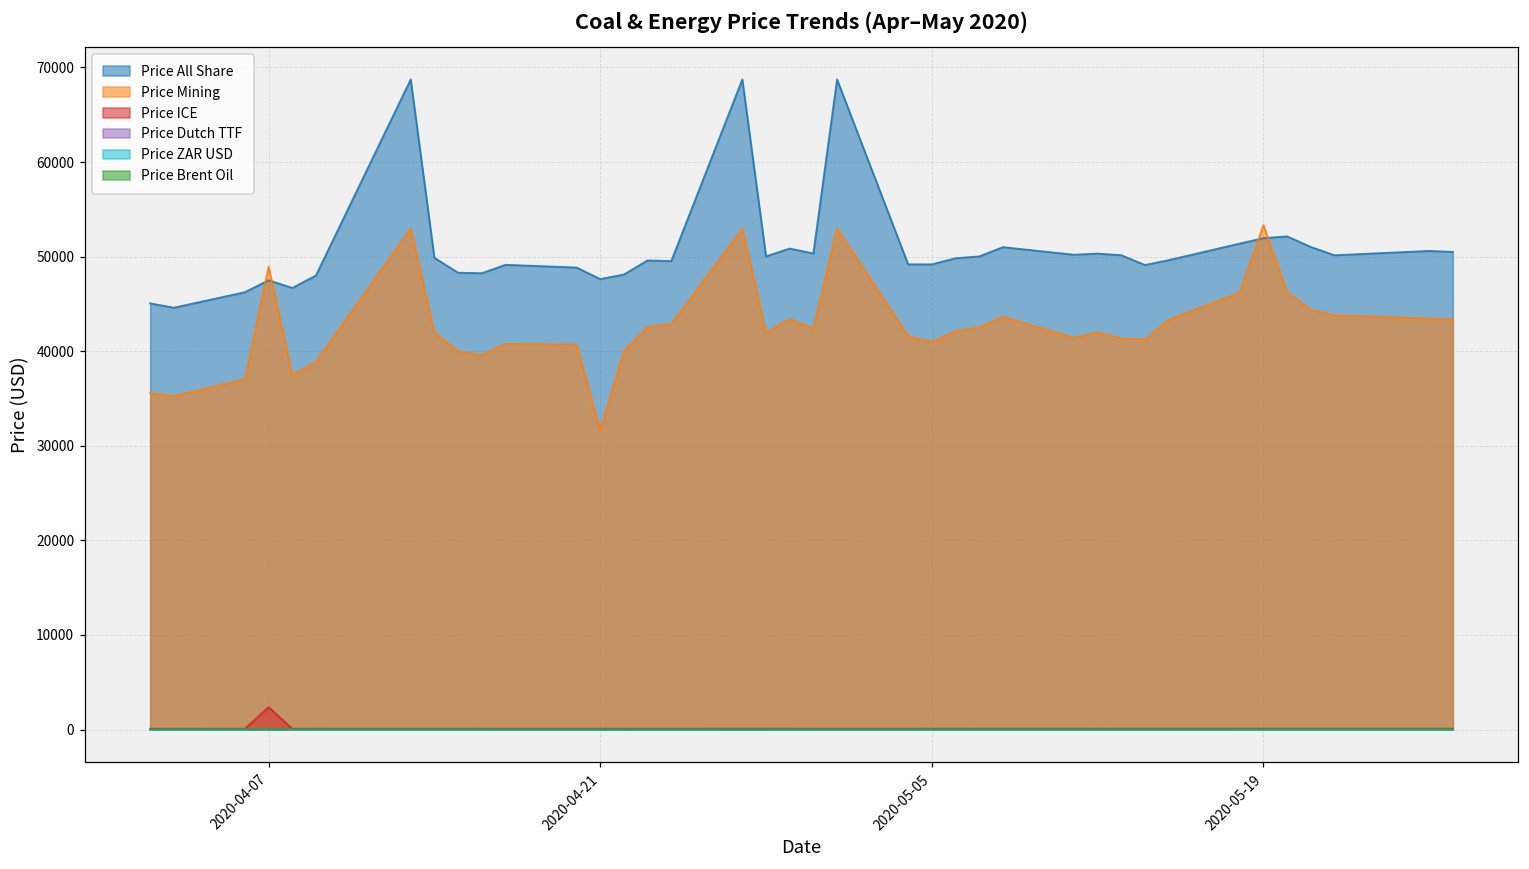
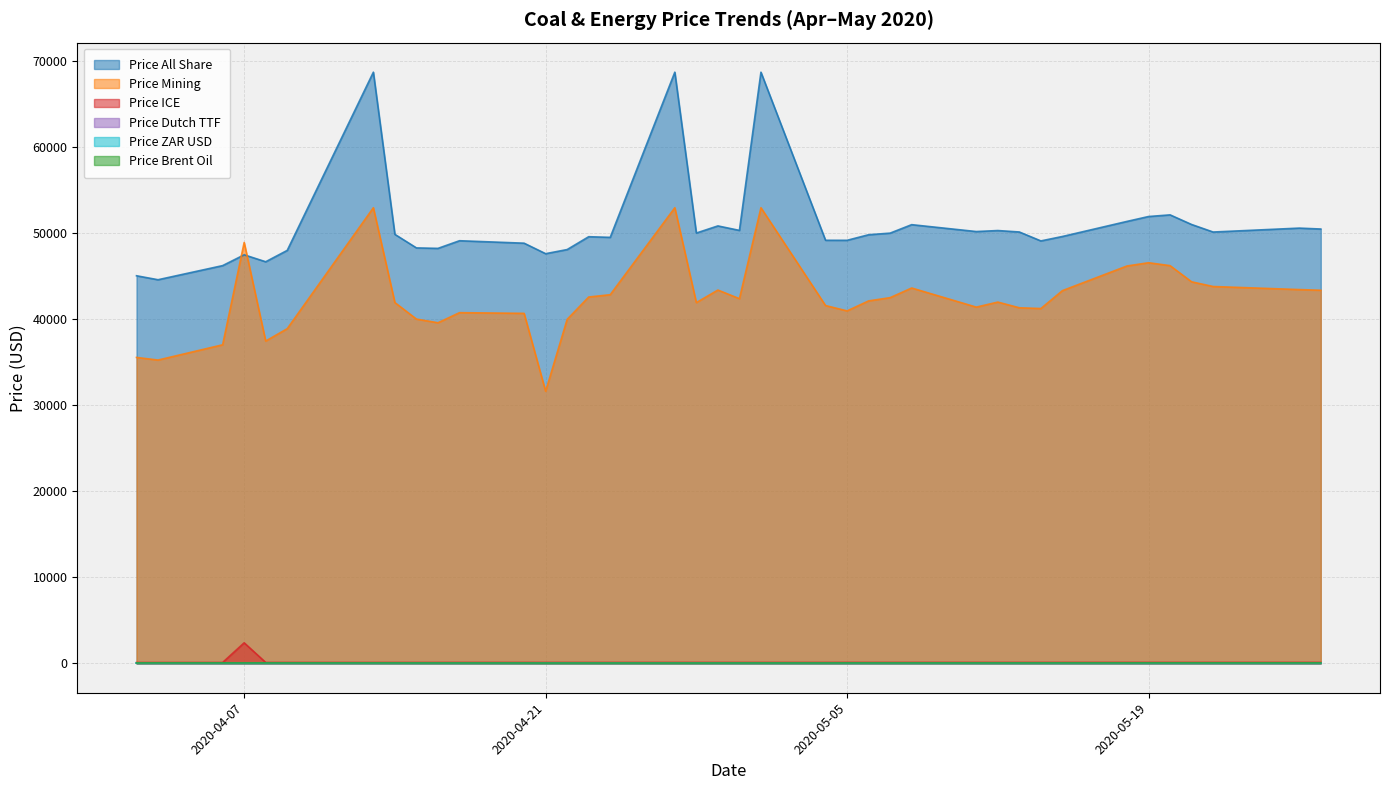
  {
    "Price All Share": {
      "2020-04-07": 47000,
      "2020-04-21": 48000,
      "2020-05-05": 49000,
      "2020-05-19": 52000
    },
    "Price Mining": {
      "2020-04-07": 49000,
      "2020-04-21": 32000,
      "2020-05-05": 41000,
-     "2020-05-19": 53000
+     "2020-05-19": 47000
    },
    "Price ICE": {
      "2020-04-07": 2000
    },
    "Price Brent Oil": {
      "2020-04-07": 0
    }
  }
